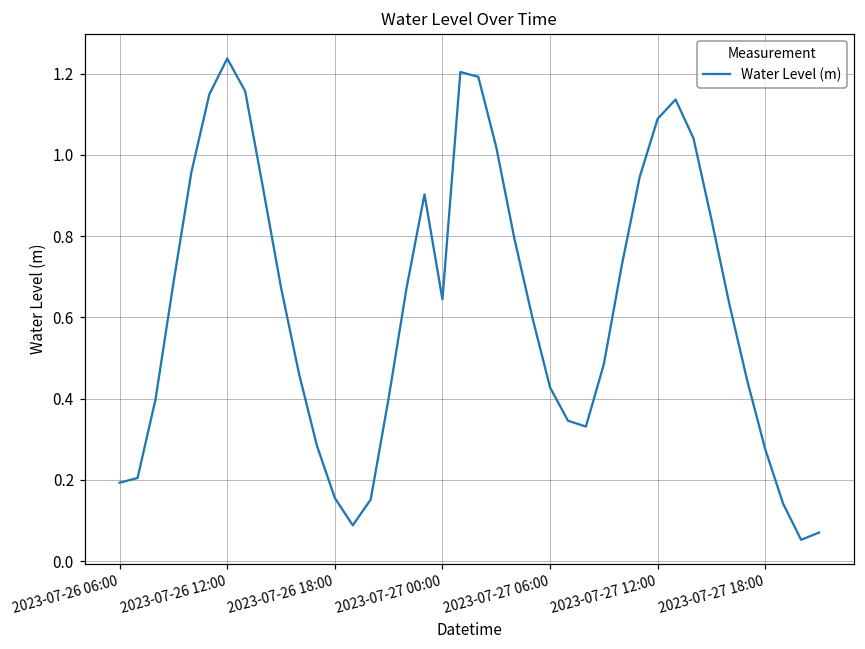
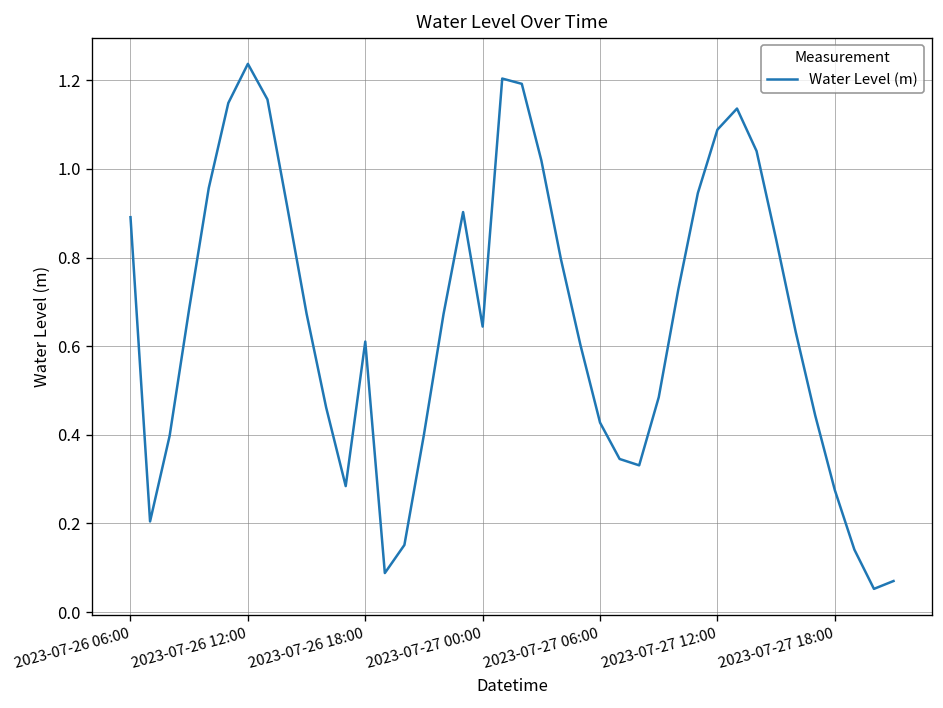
  {
-   "2023-07-26 06:00": 0.19,
+   "2023-07-26 06:00": 0.89,
    "2023-07-26 12:00": 1.24,
-   "2023-07-26 18:00": 0.16,
+   "2023-07-26 18:00": 0.61,
    "2023-07-27 00:00": 0.64,
    "2023-07-27 06:00": 0.43,
    "2023-07-27 12:00": 1.09,
    "2023-07-27 18:00": 0.28
  }
